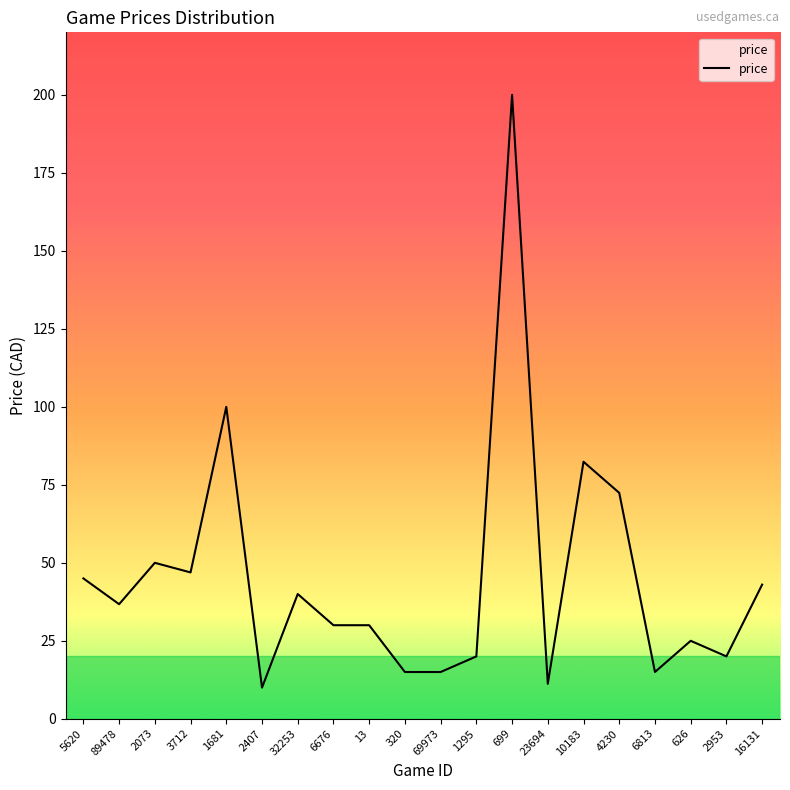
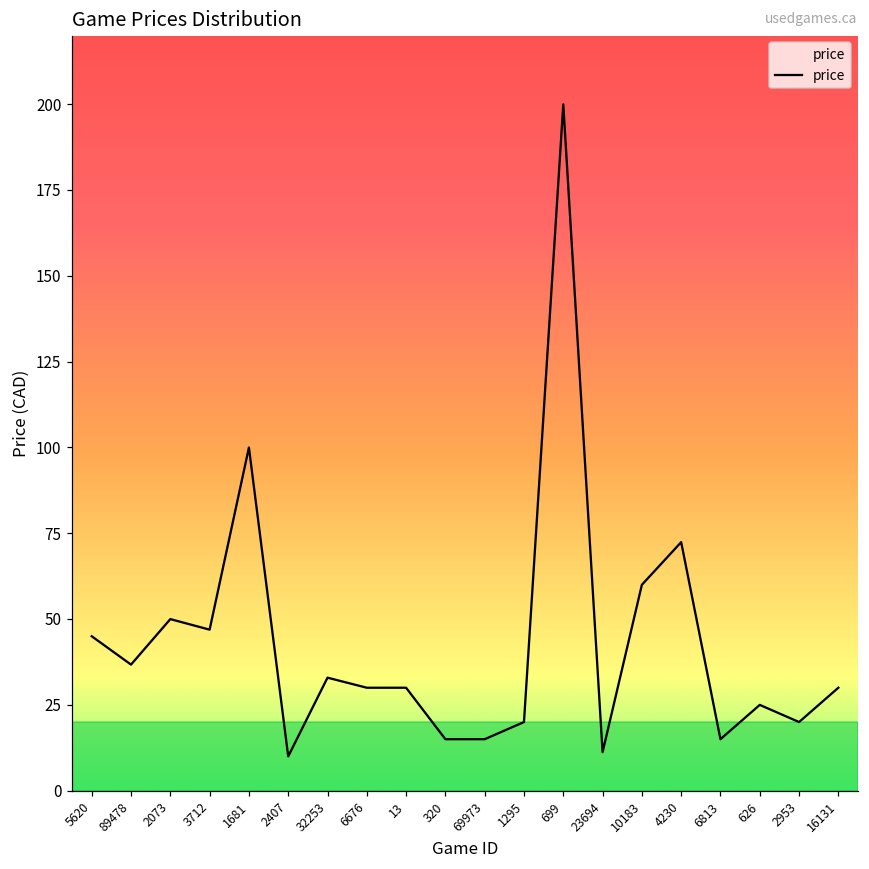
  {
    "5620": 45,
    "89478": 37,
    "2073": 50,
    "3712": 47,
    "1681": 100,
-   "32253": 40,
+   "32253": 33,
    "6676": 30,
    "13": 30,
    "699": 200,
-   "10183": 82,
+   "10183": 60,
    "4230": 72,
    "626": 25,
-   "16131": 43
+   "16131": 30
  }
